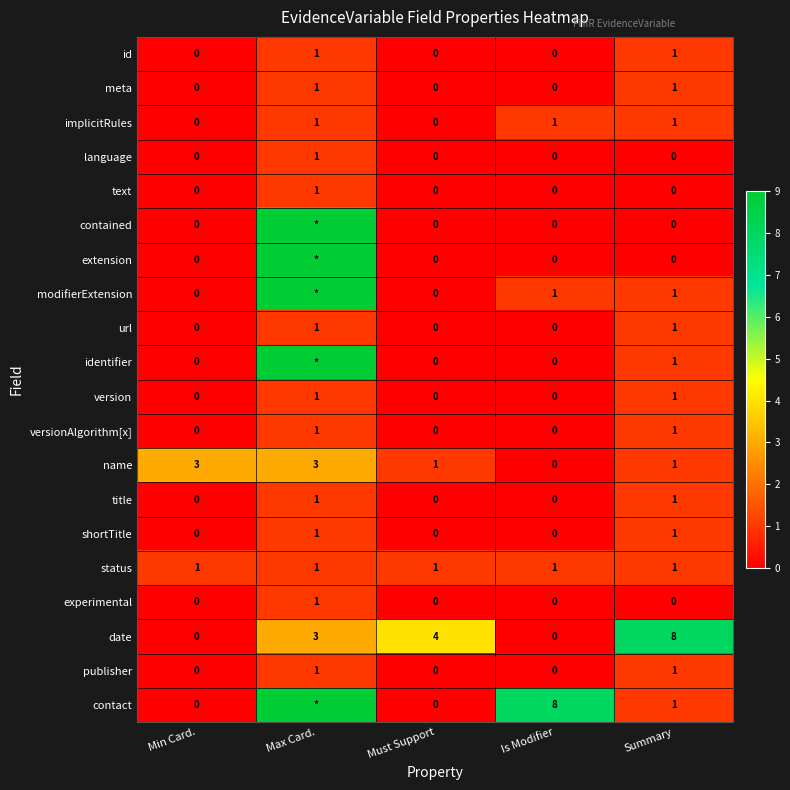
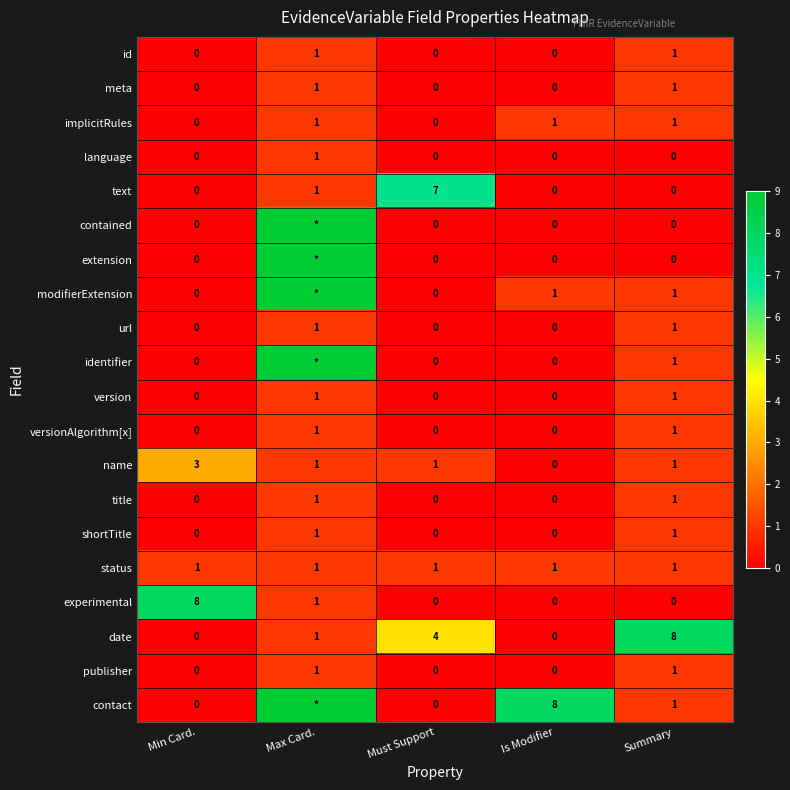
  {
    "id": {
      "Min Card.": 0,
      "Max Card.": 1,
      "Must Support": 0,
      "Is Modifier": 0,
      "Summary": 1
    },
    "meta": {
      "Min Card.": 0,
      "Max Card.": 1,
      "Must Support": 0,
      "Is Modifier": 0,
      "Summary": 1
    },
    "implicitRules": {
      "Min Card.": 0,
      "Max Card.": 1,
      "Must Support": 0,
      "Is Modifier": 1,
      "Summary": 1
    },
    "language": {
      "Min Card.": 0,
      "Max Card.": 1,
      "Must Support": 0,
      "Is Modifier": 0,
      "Summary": 0
    },
    "text": {
      "Min Card.": 0,
      "Max Card.": 1,
-     "Must Support": 0,
+     "Must Support": 7,
      "Is Modifier": 0,
      "Summary": 0
    },
    "contained": {
      "Min Card.": 0,
      "Must Support": 0,
      "Is Modifier": 0,
      "Summary": 0
    },
    "extension": {
      "Min Card.": 0,
      "Must Support": 0,
      "Is Modifier": 0,
      "Summary": 0
    },
    "modifierExtension": {
      "Min Card.": 0,
      "Must Support": 0,
      "Is Modifier": 1,
      "Summary": 1
    },
    "url": {
      "Min Card.": 0,
      "Max Card.": 1,
      "Must Support": 0,
      "Is Modifier": 0,
      "Summary": 1
    },
    "identifier": {
      "Min Card.": 0,
      "Must Support": 0,
      "Is Modifier": 0,
      "Summary": 1
    },
    "version": {
      "Min Card.": 0,
      "Max Card.": 1,
      "Must Support": 0,
      "Is Modifier": 0,
      "Summary": 1
    },
    "versionAlgorithm[x]": {
      "Min Card.": 0,
      "Max Card.": 1,
      "Must Support": 0,
      "Is Modifier": 0,
      "Summary": 1
    },
    "name": {
      "Min Card.": 3,
-     "Max Card.": 3,
+     "Max Card.": 1,
      "Must Support": 1,
      "Is Modifier": 0,
      "Summary": 1
    },
    "title": {
      "Min Card.": 0,
      "Max Card.": 1,
      "Must Support": 0,
      "Is Modifier": 0,
      "Summary": 1
    },
    "shortTitle": {
      "Min Card.": 0,
      "Max Card.": 1,
      "Must Support": 0,
      "Is Modifier": 0,
      "Summary": 1
    },
    "status": {
      "Min Card.": 1,
      "Max Card.": 1,
      "Must Support": 1,
      "Is Modifier": 1,
      "Summary": 1
    },
    "experimental": {
-     "Min Card.": 0,
+     "Min Card.": 8,
      "Max Card.": 1,
      "Must Support": 0,
      "Is Modifier": 0,
      "Summary": 0
    },
    "date": {
      "Min Card.": 0,
-     "Max Card.": 3,
+     "Max Card.": 1,
      "Must Support": 4,
      "Is Modifier": 0,
      "Summary": 8
    },
    "publisher": {
      "Min Card.": 0,
      "Max Card.": 1,
      "Must Support": 0,
      "Is Modifier": 0,
      "Summary": 1
    },
    "contact": {
      "Min Card.": 0,
      "Must Support": 0,
      "Is Modifier": 8,
      "Summary": 1
    }
  }
